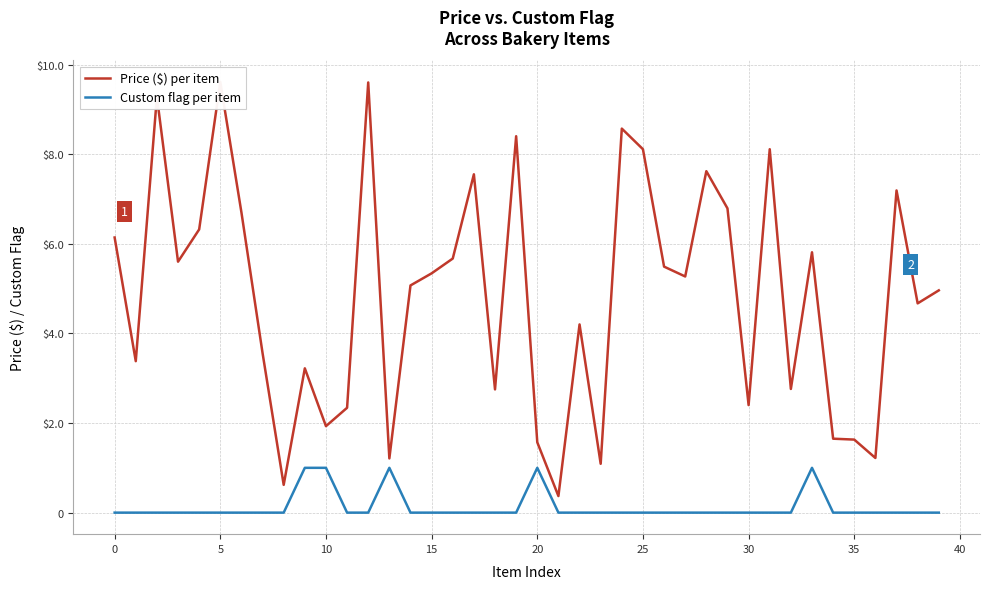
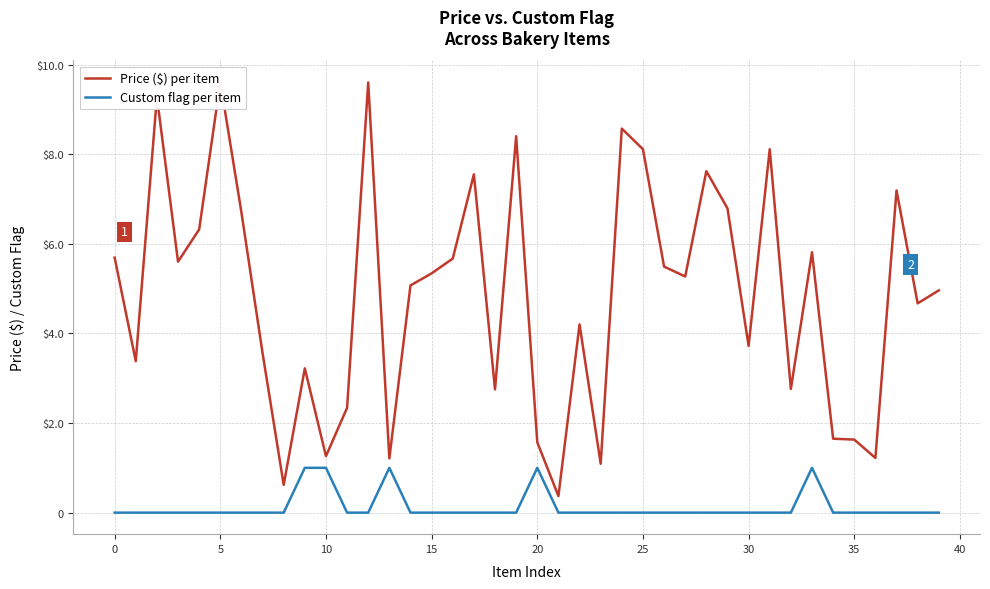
  {
    "Price ($) per item": {
-     "0": "$6.1",
-     "10": "$1.9",
+     "0": "$5.7",
+     "10": "$1.3",
      "15": "$5.3",
      "20": "$1.6",
      "25": "$8.1",
-     "30": "$2.4",
+     "30": "$3.7",
      "35": "$1.6"
    },
    "Custom flag per item": {
      "0": "$0.0",
      "5": "$0.0",
      "10": "$1.0",
      "15": "$0.0",
      "20": "$1.0",
      "25": "$0.0",
      "30": "$0.0",
      "35": "$0.0"
    }
  }
